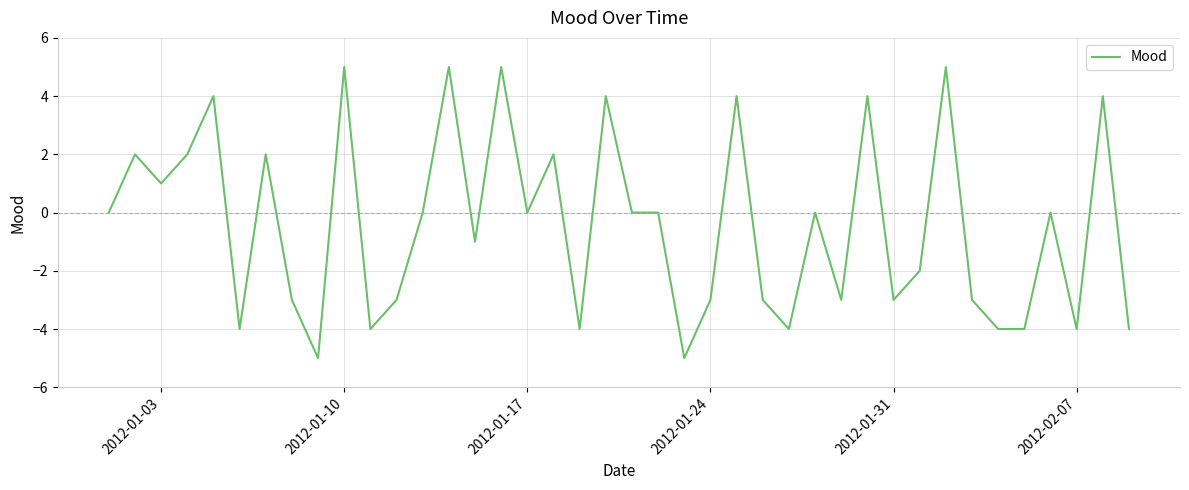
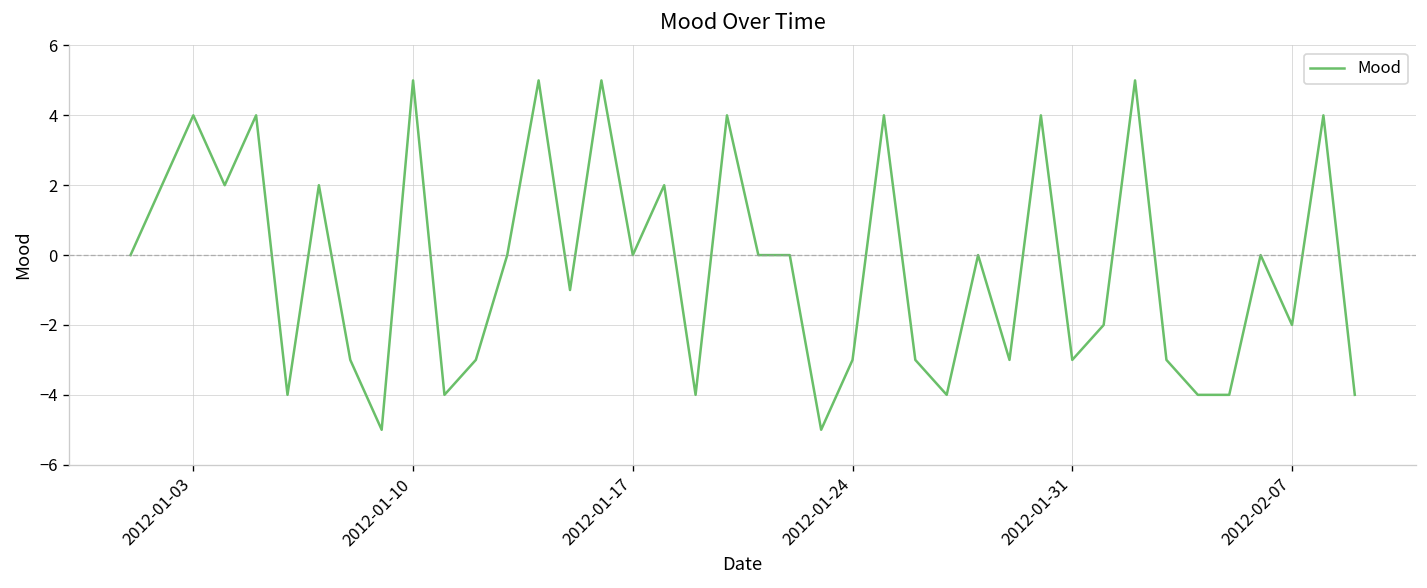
  {
-   "2012-01-03": 1,
+   "2012-01-03": 4,
    "2012-01-10": 5,
    "2012-01-17": 0,
    "2012-01-24": -3,
    "2012-01-31": -3,
-   "2012-02-07": -4
+   "2012-02-07": -2
  }
